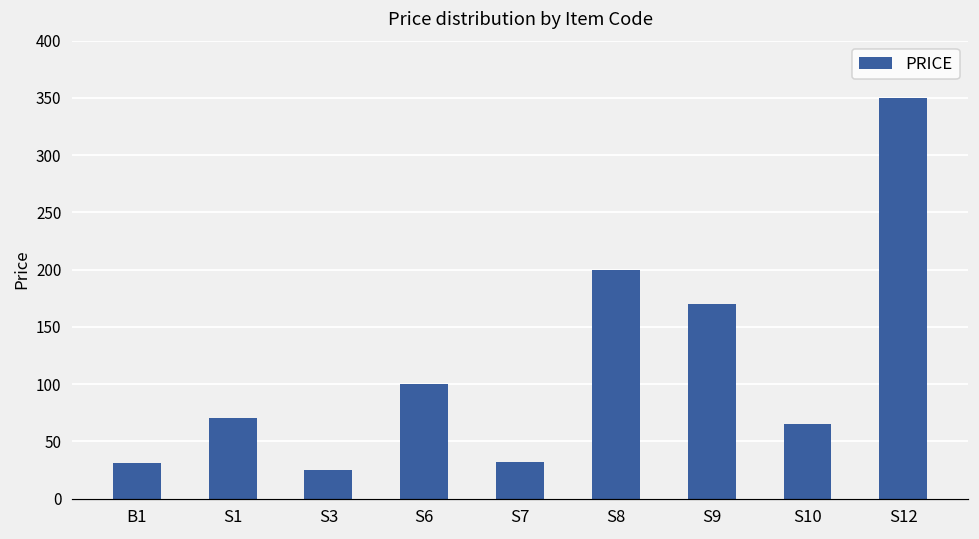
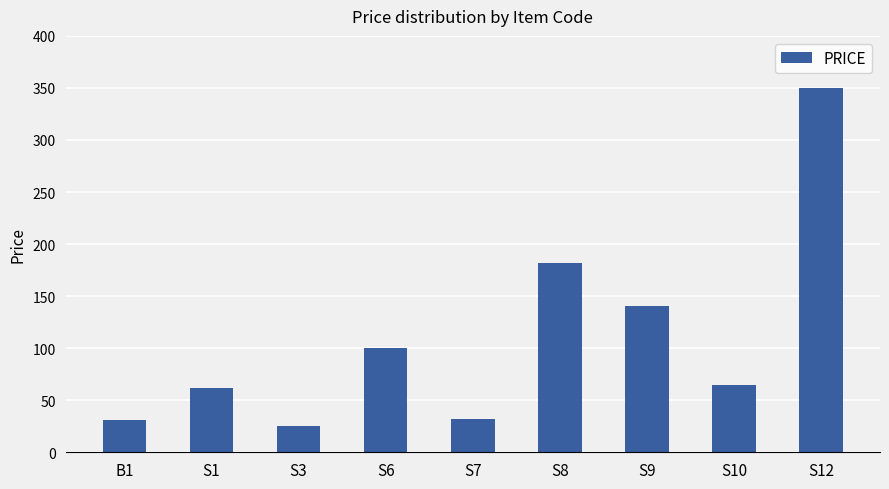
  {
    "B1": 31,
-   "S1": 70,
+   "S1": 62,
    "S3": 25,
    "S6": 100,
    "S7": 32,
-   "S8": 200,
-   "S9": 170,
+   "S8": 182,
+   "S9": 141,
    "S10": 65,
    "S12": 350
  }
